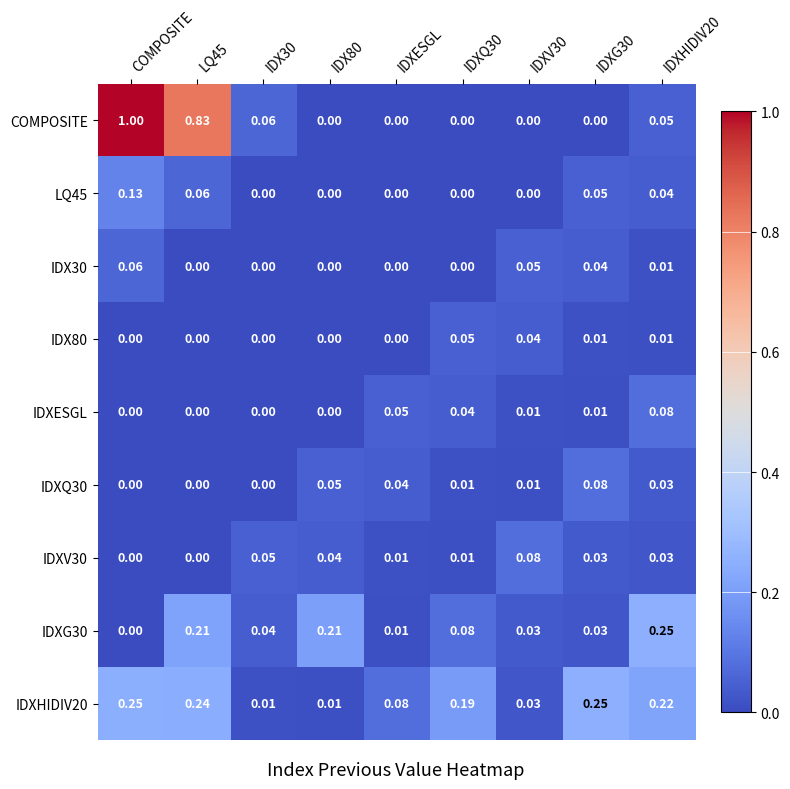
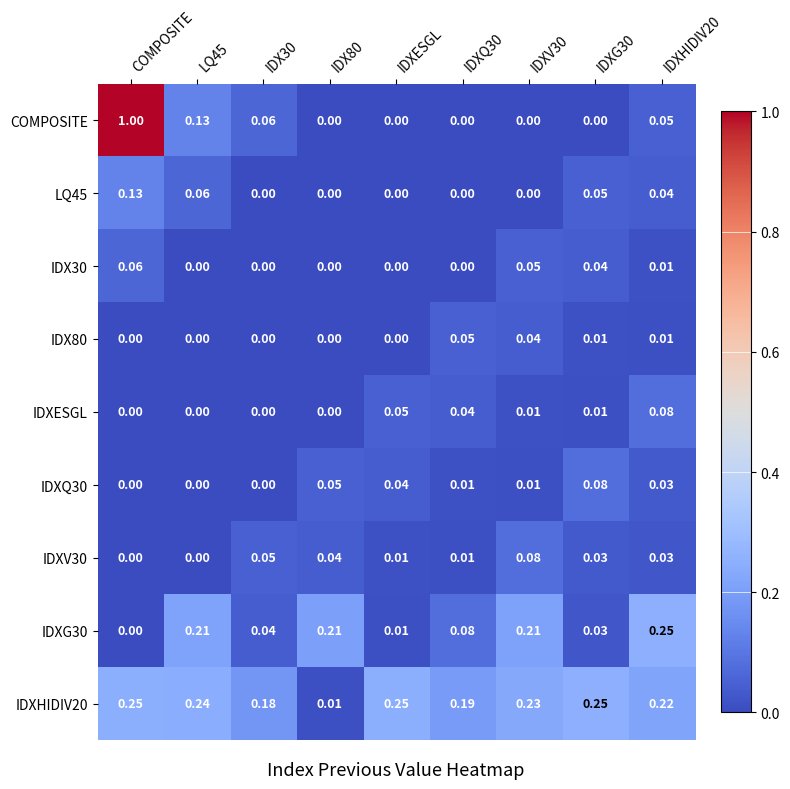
  {
    "COMPOSITE": {
      "COMPOSITE": 1.00,
-     "LQ45": 0.83,
+     "LQ45": 0.13,
      "IDX30": 0.06,
      "IDX80": 0.00,
      "IDXESGL": 0.00,
      "IDXQ30": 0.00,
      "IDXV30": 0.00,
      "IDXG30": 0.00,
      "IDXHIDIV20": 0.05
    },
    "LQ45": {
      "COMPOSITE": 0.13,
      "LQ45": 0.06,
      "IDX30": 0.00,
      "IDX80": 0.00,
      "IDXESGL": 0.00,
      "IDXQ30": 0.00,
      "IDXV30": 0.00,
      "IDXG30": 0.05,
      "IDXHIDIV20": 0.04
    },
    "IDX30": {
      "COMPOSITE": 0.06,
      "LQ45": 0.00,
      "IDX30": 0.00,
      "IDX80": 0.00,
      "IDXESGL": 0.00,
      "IDXQ30": 0.00,
      "IDXV30": 0.05,
      "IDXG30": 0.04,
      "IDXHIDIV20": 0.01
    },
    "IDX80": {
      "COMPOSITE": 0.00,
      "LQ45": 0.00,
      "IDX30": 0.00,
      "IDX80": 0.00,
      "IDXESGL": 0.00,
      "IDXQ30": 0.05,
      "IDXV30": 0.04,
      "IDXG30": 0.01,
      "IDXHIDIV20": 0.01
    },
    "IDXESGL": {
      "COMPOSITE": 0.00,
      "LQ45": 0.00,
      "IDX30": 0.00,
      "IDX80": 0.00,
      "IDXESGL": 0.05,
      "IDXQ30": 0.04,
      "IDXV30": 0.01,
      "IDXG30": 0.01,
      "IDXHIDIV20": 0.08
    },
    "IDXQ30": {
      "COMPOSITE": 0.00,
      "LQ45": 0.00,
      "IDX30": 0.00,
      "IDX80": 0.05,
      "IDXESGL": 0.04,
      "IDXQ30": 0.01,
      "IDXV30": 0.01,
      "IDXG30": 0.08,
      "IDXHIDIV20": 0.03
    },
    "IDXV30": {
      "COMPOSITE": 0.00,
      "LQ45": 0.00,
      "IDX30": 0.05,
      "IDX80": 0.04,
      "IDXESGL": 0.01,
      "IDXQ30": 0.01,
      "IDXV30": 0.08,
      "IDXG30": 0.03,
      "IDXHIDIV20": 0.03
    },
    "IDXG30": {
      "COMPOSITE": 0.00,
      "LQ45": 0.21,
      "IDX30": 0.04,
      "IDX80": 0.21,
      "IDXESGL": 0.01,
      "IDXQ30": 0.08,
-     "IDXV30": 0.03,
+     "IDXV30": 0.21,
      "IDXG30": 0.03,
      "IDXHIDIV20": 0.25
    },
    "IDXHIDIV20": {
      "COMPOSITE": 0.25,
      "LQ45": 0.24,
-     "IDX30": 0.01,
+     "IDX30": 0.18,
      "IDX80": 0.01,
-     "IDXESGL": 0.08,
+     "IDXESGL": 0.25,
      "IDXQ30": 0.19,
-     "IDXV30": 0.03,
+     "IDXV30": 0.23,
      "IDXG30": 0.25,
      "IDXHIDIV20": 0.22
    }
  }
